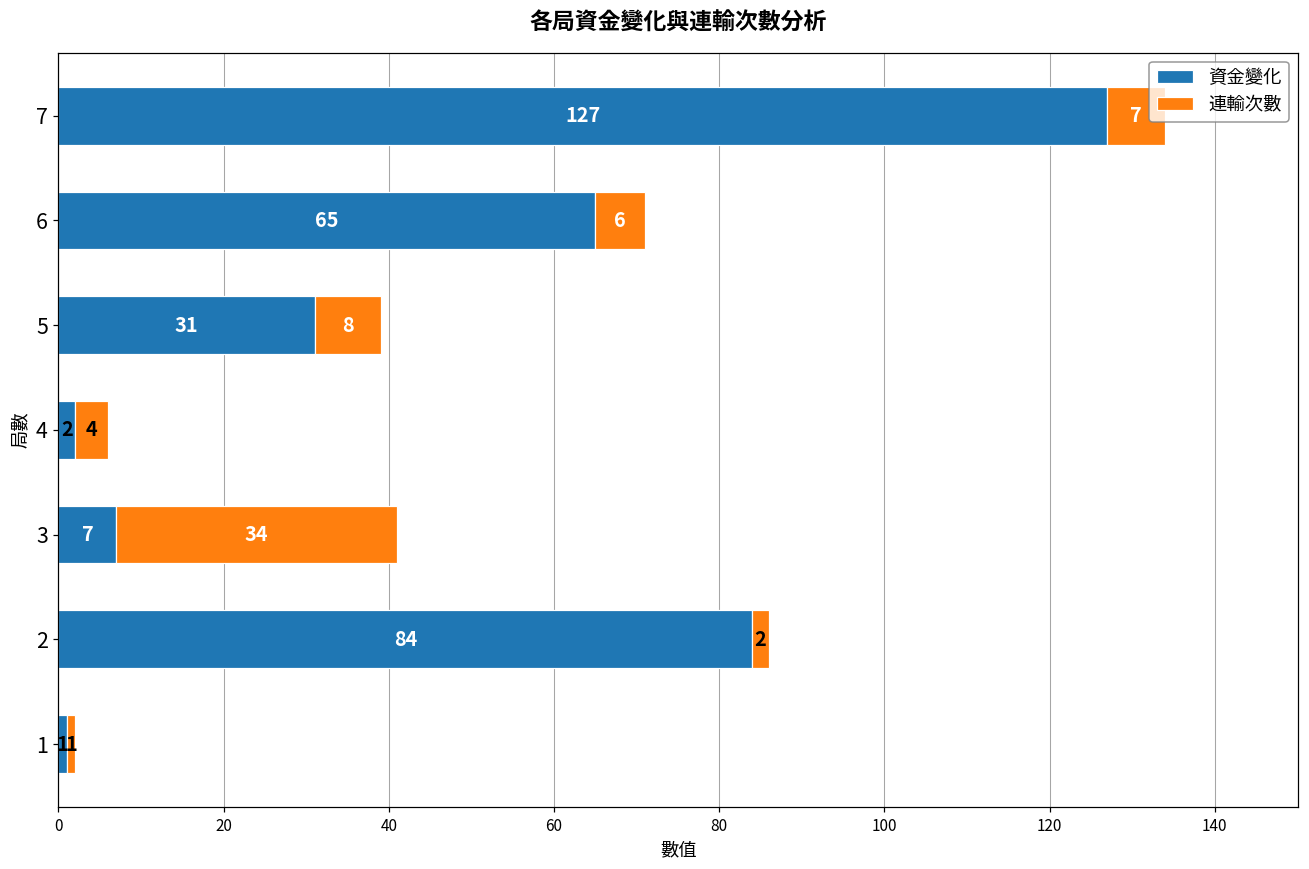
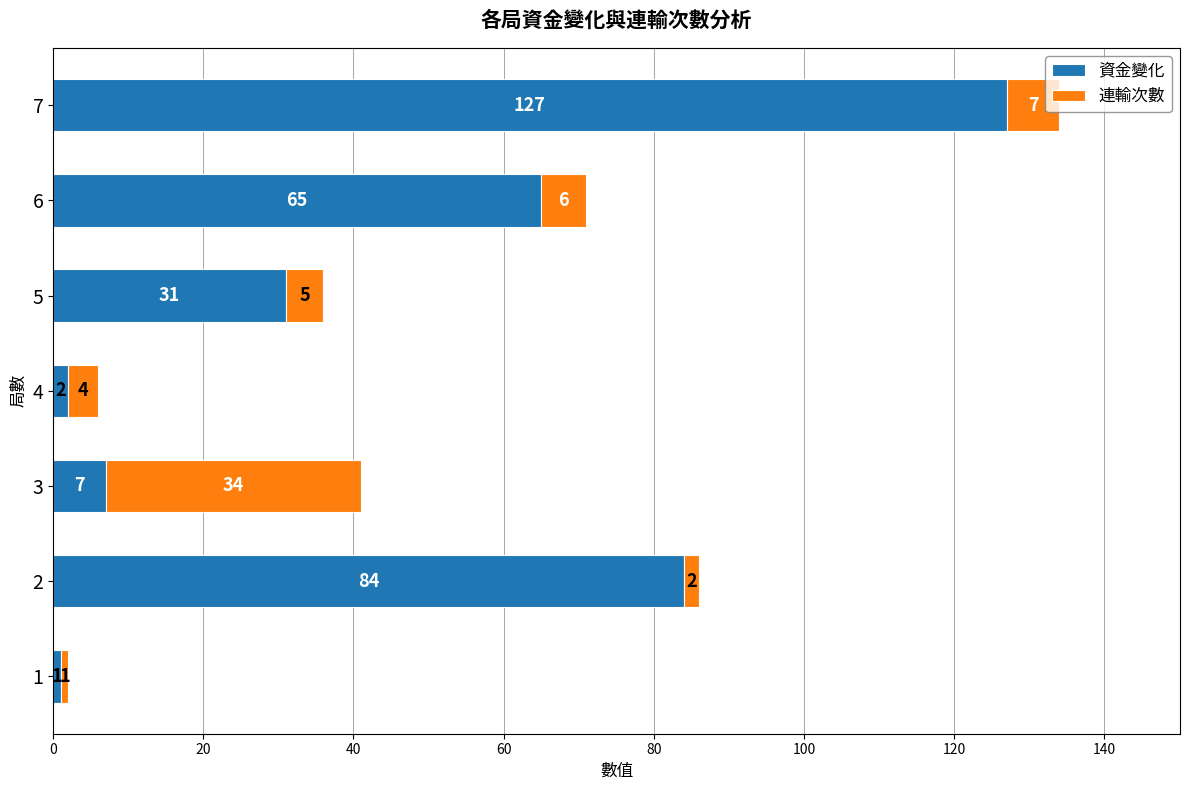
  {
    "資金變化": {
      "7": 127,
      "6": 65,
      "5": 31,
      "4": 2,
      "3": 7,
      "2": 84
    },
    "連輸次數": {
      "6": 6,
-     "5": 8,
+     "5": 5,
      "4": 4,
      "3": 34,
      "2": 2
    }
  }
